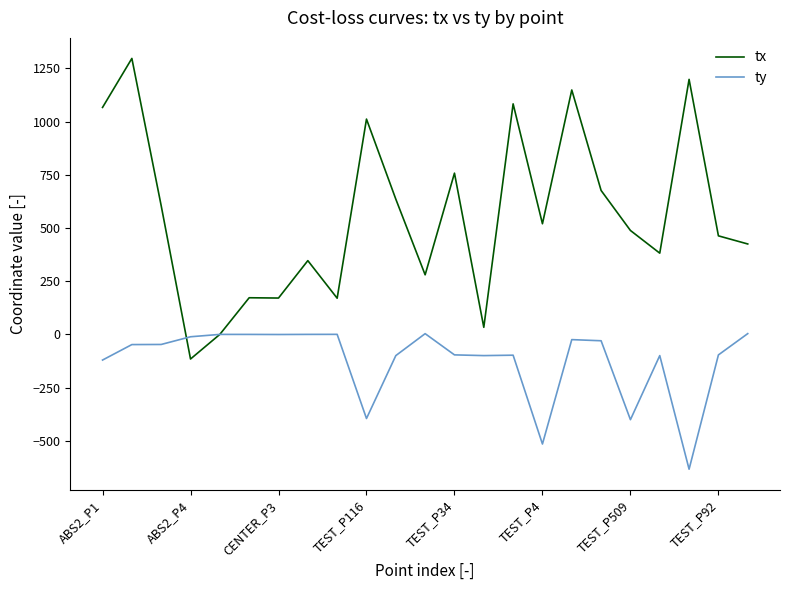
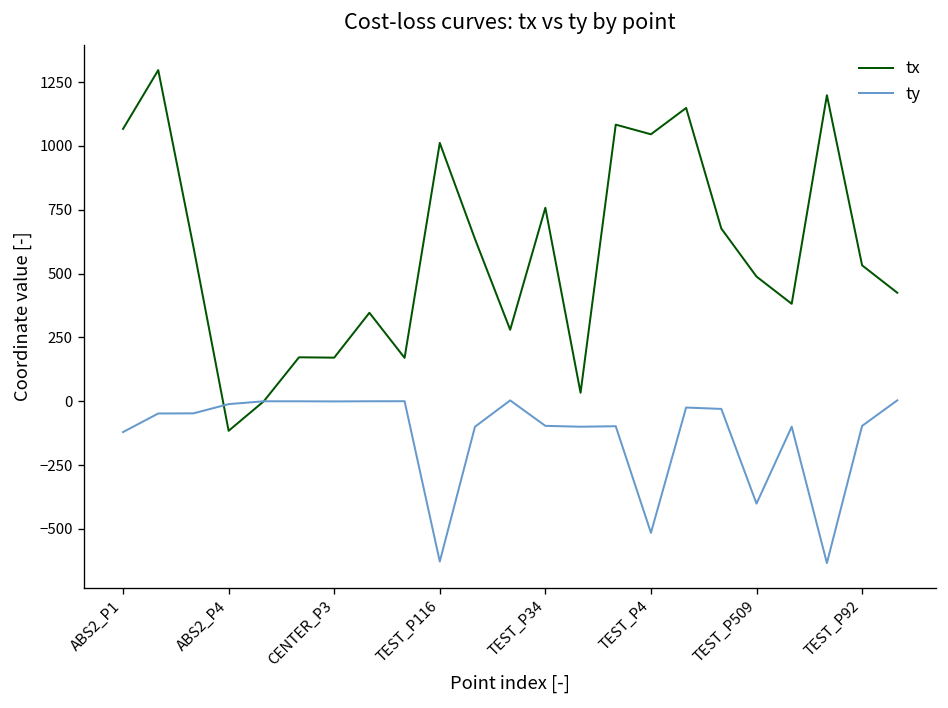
  {
    "tx": {
      "ABS2_P1": 1070,
      "ABS2_P4": -120,
      "CENTER_P3": 170,
      "TEST_P116": 1010,
      "TEST_P34": 760,
-     "TEST_P4": 520,
+     "TEST_P4": 1050,
      "TEST_P509": 490,
-     "TEST_P92": 460
+     "TEST_P92": 530
    },
    "ty": {
      "ABS2_P1": -120,
      "ABS2_P4": -10,
      "CENTER_P3": 0,
-     "TEST_P116": -400,
+     "TEST_P116": -630,
      "TEST_P34": -100,
      "TEST_P4": -520,
      "TEST_P509": -400,
      "TEST_P92": -100
    }
  }
